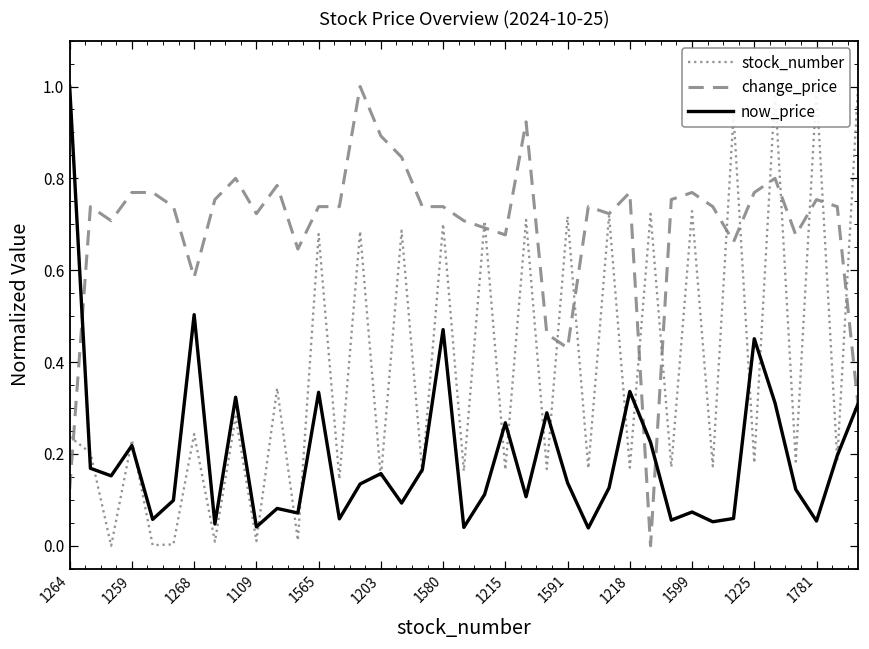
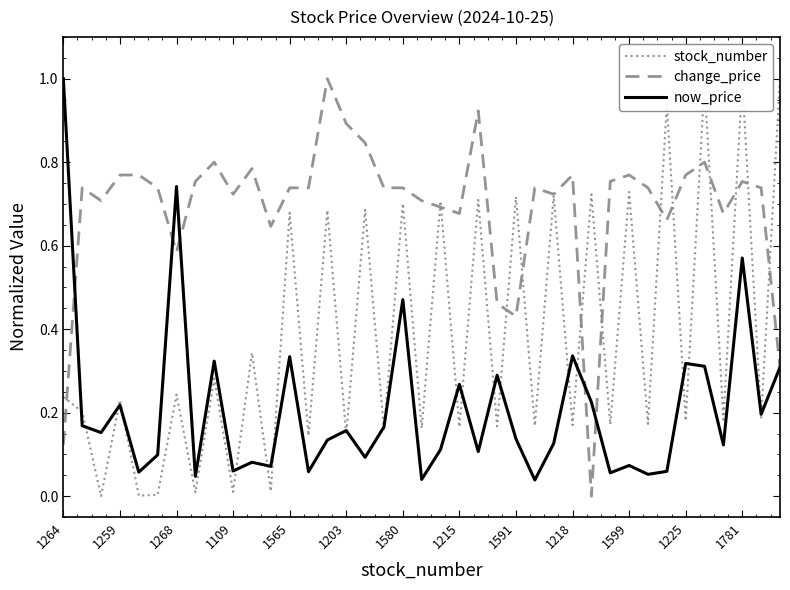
  {
    "now_price": {
      "1264": 1.00,
      "1259": 0.22,
-     "1268": 0.50,
-     "1109": 0.04,
+     "1268": 0.74,
+     "1109": 0.06,
      "1565": 0.33,
      "1203": 0.16,
      "1580": 0.47,
      "1215": 0.27,
      "1591": 0.14,
      "1218": 0.34,
      "1599": 0.07,
-     "1225": 0.45,
-     "1781": 0.05
+     "1225": 0.32,
+     "1781": 0.57
    }
  }
